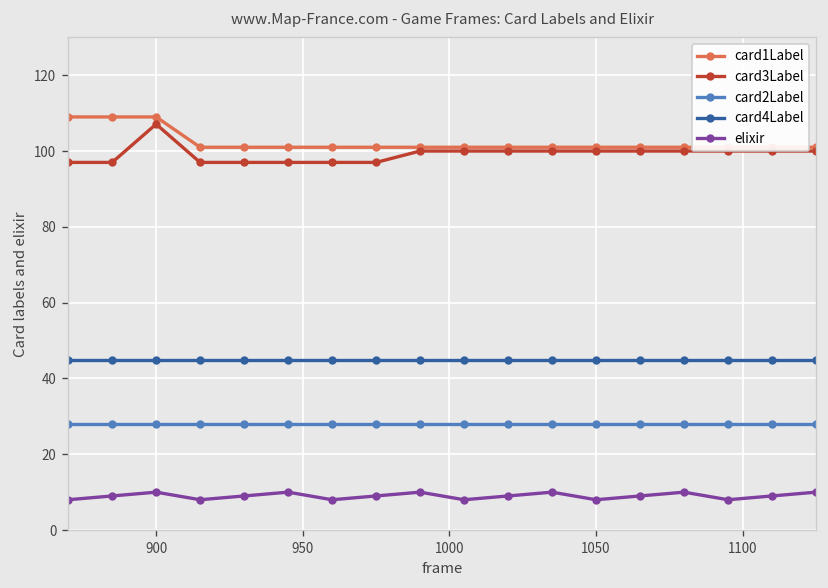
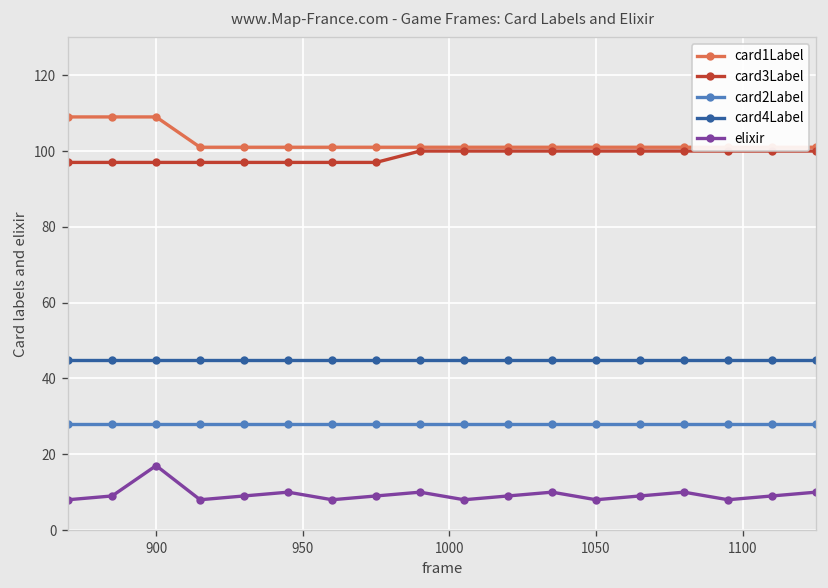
  {
    "card1Label": {
      "900": 109,
      "1050": 101
    },
    "card3Label": {
-     "900": 107,
+     "900": 97,
      "1050": 100
    },
    "elixir": {
-     "900": 10,
+     "900": 17,
      "1050": 8
    }
  }
